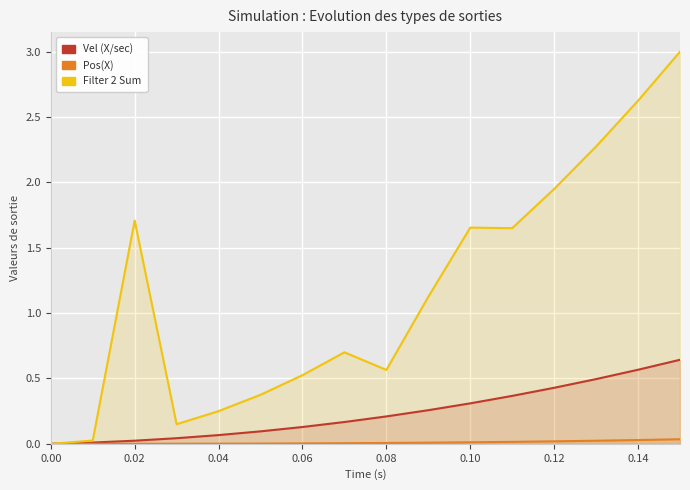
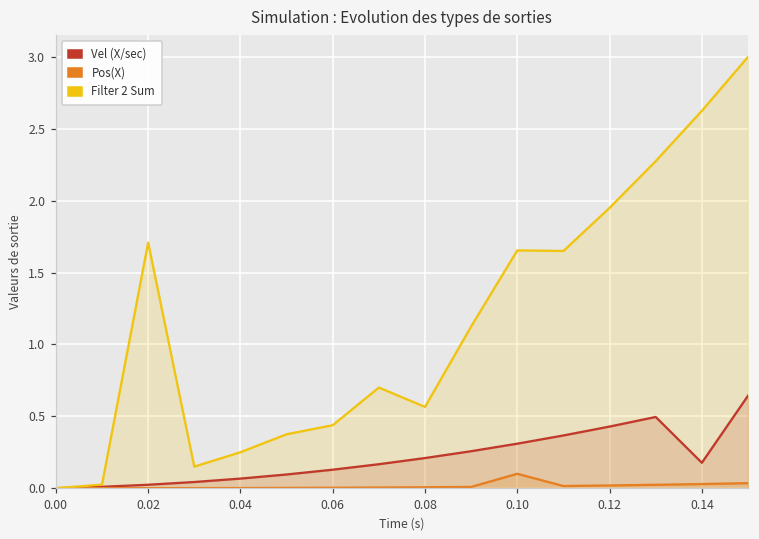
  {
    "Vel (X/sec)": {
      "0.02": 0.02,
      "0.04": 0.07,
      "0.06": 0.13,
      "0.08": 0.21,
      "0.10": 0.31,
      "0.12": 0.43,
-     "0.14": 0.57
+     "0.14": 0.18
    },
    "Pos(X)": {
      "0.02": 0.00,
      "0.04": 0.00,
      "0.06": 0.00,
      "0.08": 0.01,
-     "0.10": 0.01,
+     "0.10": 0.10,
      "0.12": 0.02,
      "0.14": 0.03
    },
    "Filter 2 Sum": {
      "0.02": 1.71,
      "0.04": 0.25,
-     "0.06": 0.53,
+     "0.06": 0.44,
      "0.08": 0.57,
      "0.10": 1.65,
      "0.12": 1.95,
      "0.14": 2.63
    }
  }
